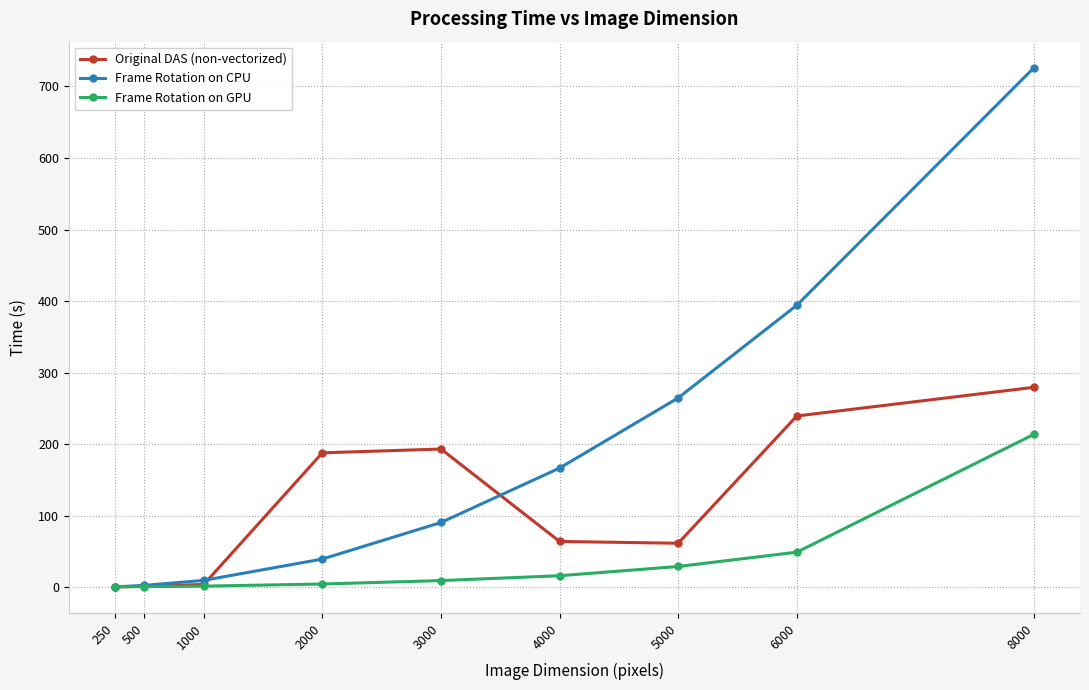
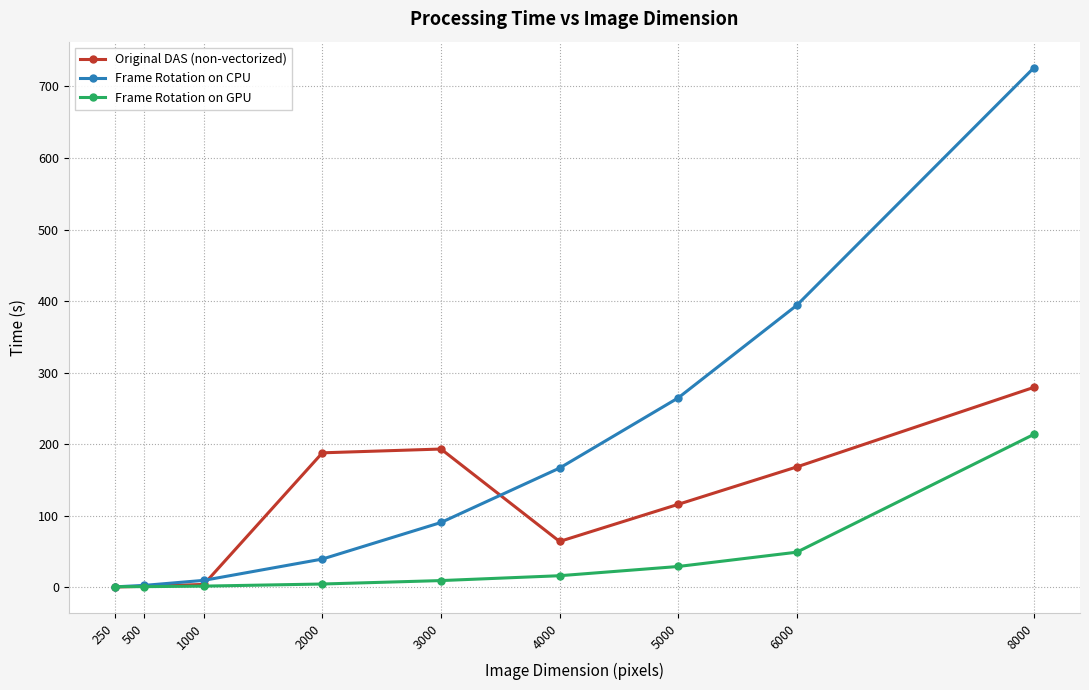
  {
    "Original DAS (non-vectorized)": {
      "2000": 190,
      "3000": 190,
      "4000": 60,
-     "5000": 60,
-     "6000": 240,
+     "5000": 120,
+     "6000": 170,
      "8000": 280
    },
    "Frame Rotation on CPU": {
      "1000": 10,
      "2000": 40,
      "3000": 90,
      "4000": 170,
      "5000": 260,
      "6000": 390,
      "8000": 730
    },
    "Frame Rotation on GPU": {
      "2000": 0,
      "3000": 10,
      "4000": 20,
      "5000": 30,
      "6000": 50,
      "8000": 210
    }
  }
